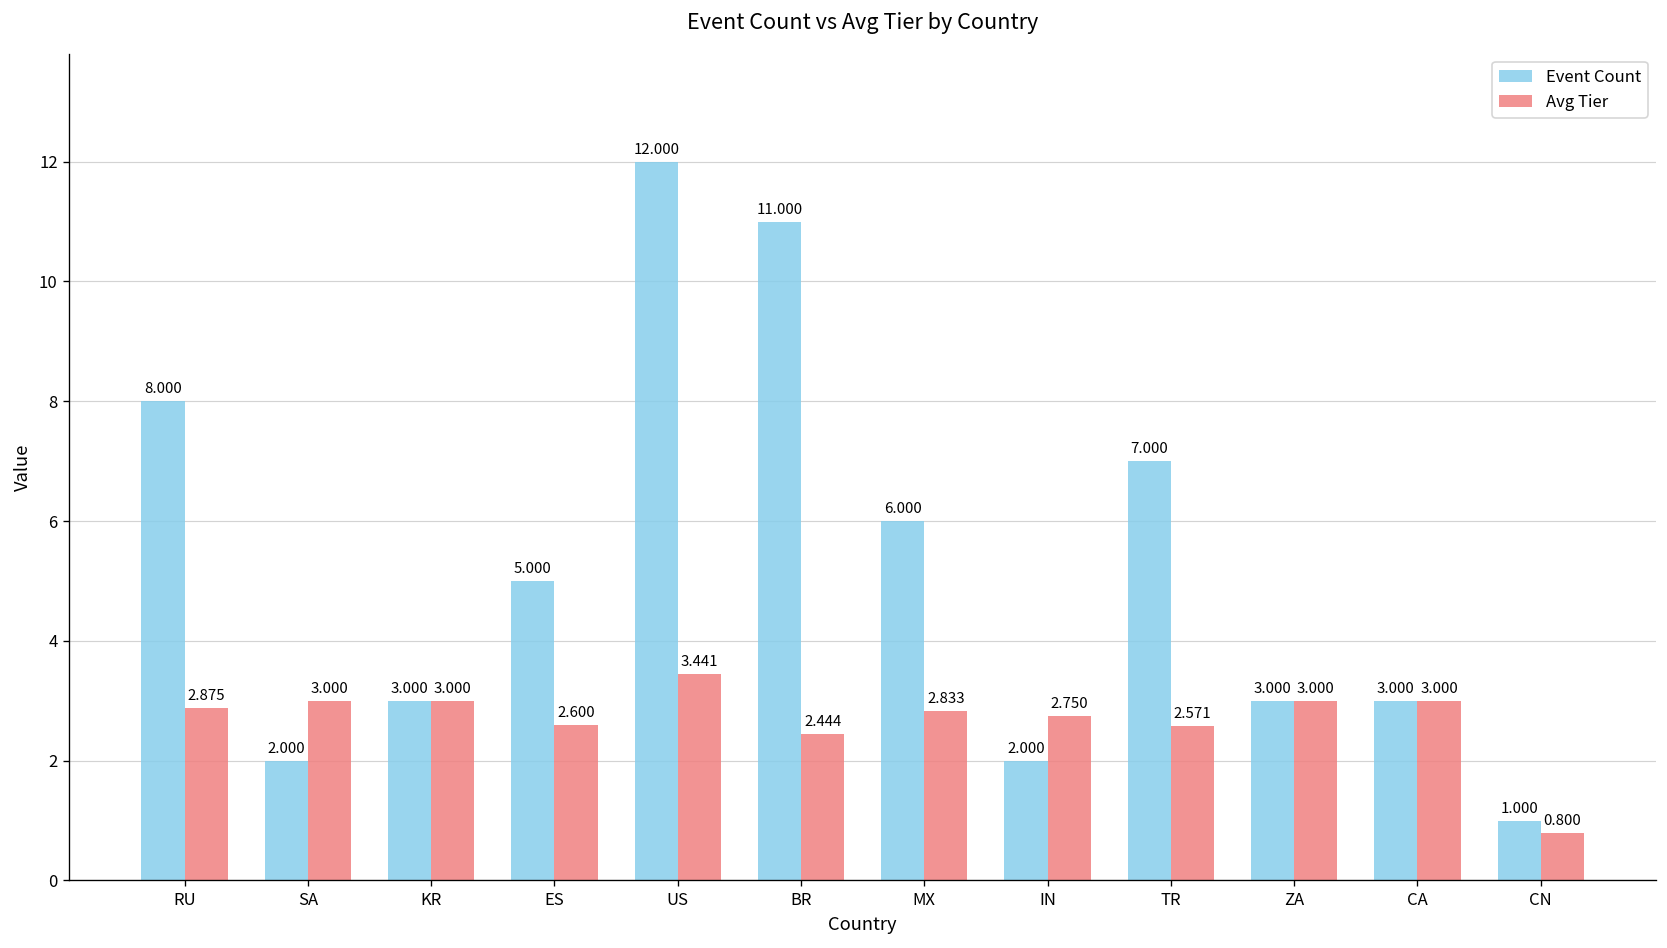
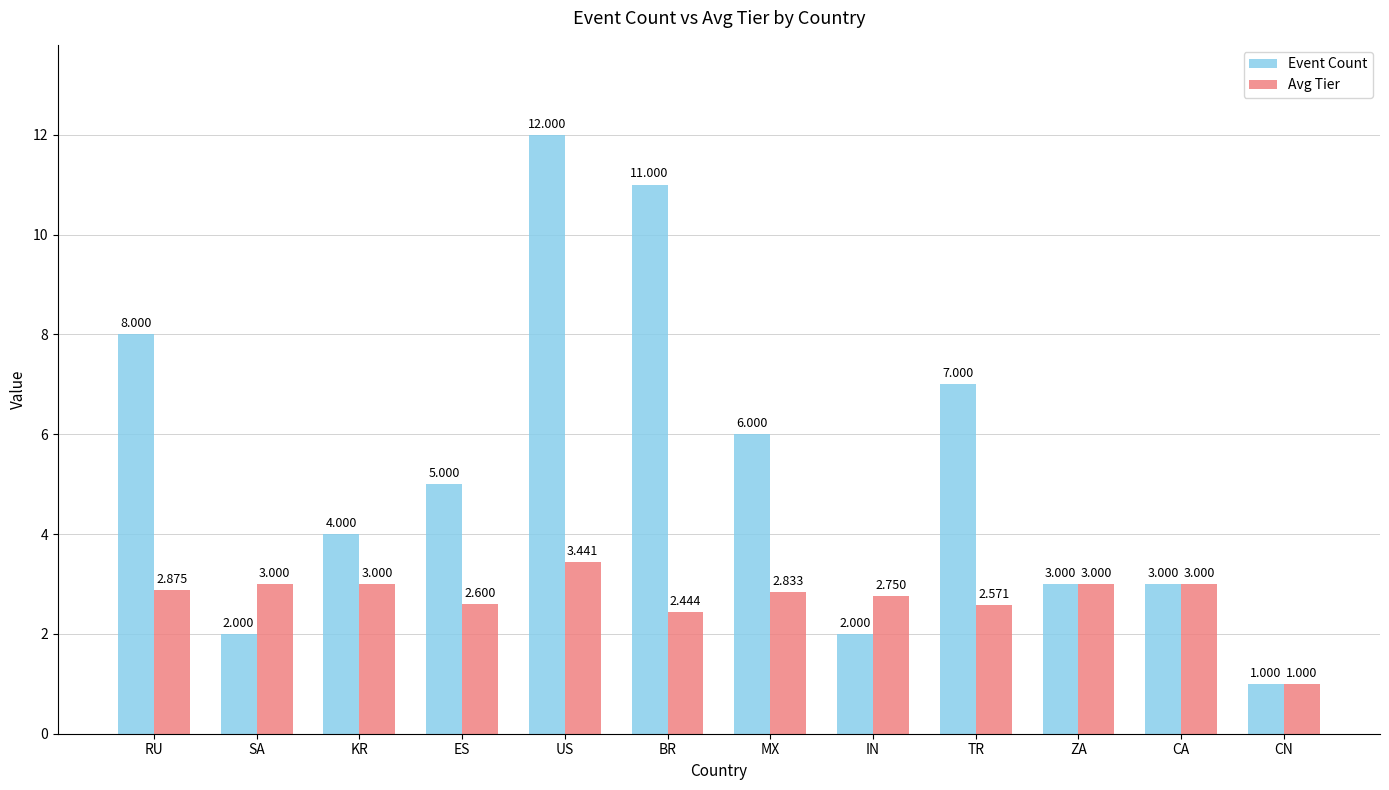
  {
    "Event Count": {
      "RU": 8.000,
      "SA": 2.000,
-     "KR": 3.000,
+     "KR": 4.000,
      "ES": 5.000,
      "US": 12.000,
      "BR": 11.000,
      "MX": 6.000,
      "IN": 2.000,
      "TR": 7.000,
      "ZA": 3.000,
      "CA": 3.000,
      "CN": 1.000
    },
    "Avg Tier": {
      "RU": 2.875,
      "SA": 3.000,
      "KR": 3.000,
      "ES": 2.600,
      "US": 3.441,
      "BR": 2.444,
      "MX": 2.833,
      "IN": 2.750,
      "TR": 2.571,
      "ZA": 3.000,
      "CA": 3.000,
-     "CN": 0.800
+     "CN": 1.000
    }
  }
